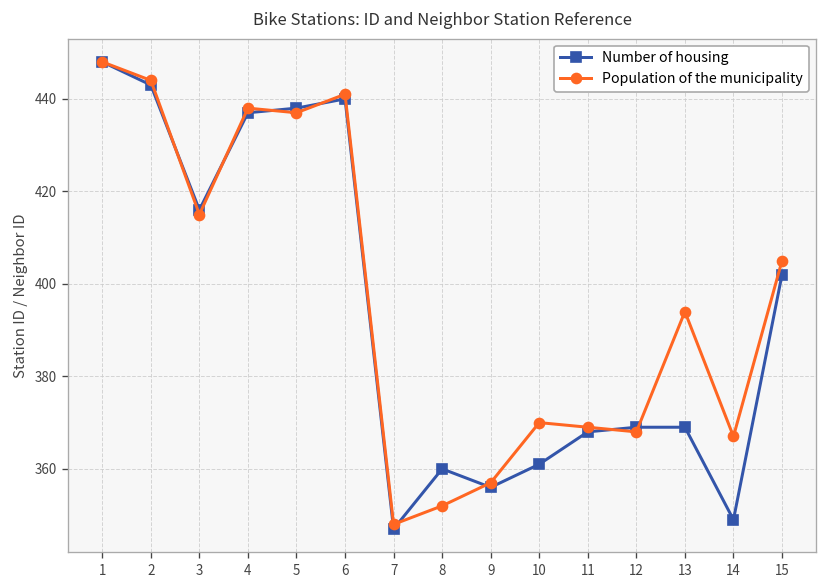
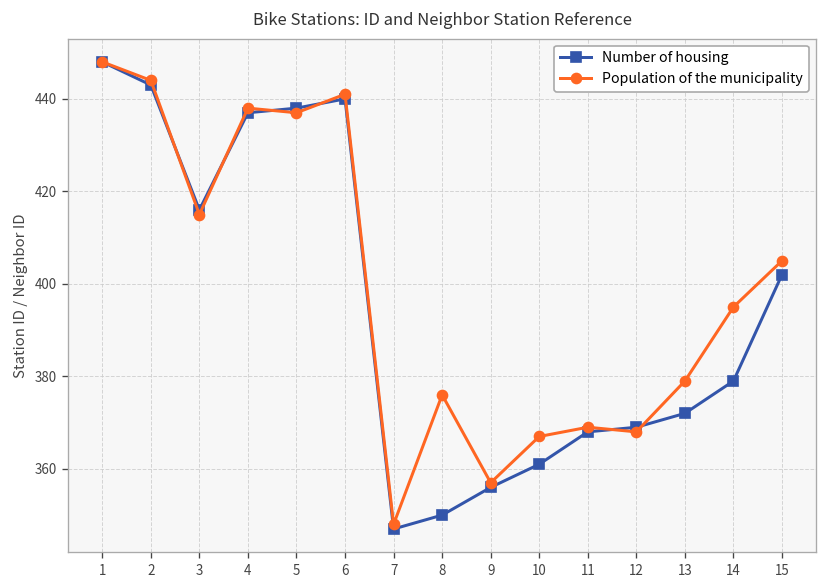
  {
    "Number of housing": {
      "2": 443,
      "3": 416,
      "4": 437,
      "5": 438,
      "6": 440,
      "7": 347,
-     "8": 360,
+     "8": 350,
      "9": 356,
      "10": 361,
      "11": 368,
      "12": 369,
-     "13": 369,
-     "14": 349,
+     "13": 372,
+     "14": 379,
      "15": 402
    },
    "Population of the municipality": {
      "2": 444,
      "3": 415,
      "4": 438,
      "5": 437,
      "6": 441,
      "7": 348,
-     "8": 352,
+     "8": 376,
      "9": 357,
-     "10": 370,
+     "10": 367,
      "11": 369,
      "12": 368,
-     "13": 394,
-     "14": 367,
+     "13": 379,
+     "14": 395,
      "15": 405
    }
  }
